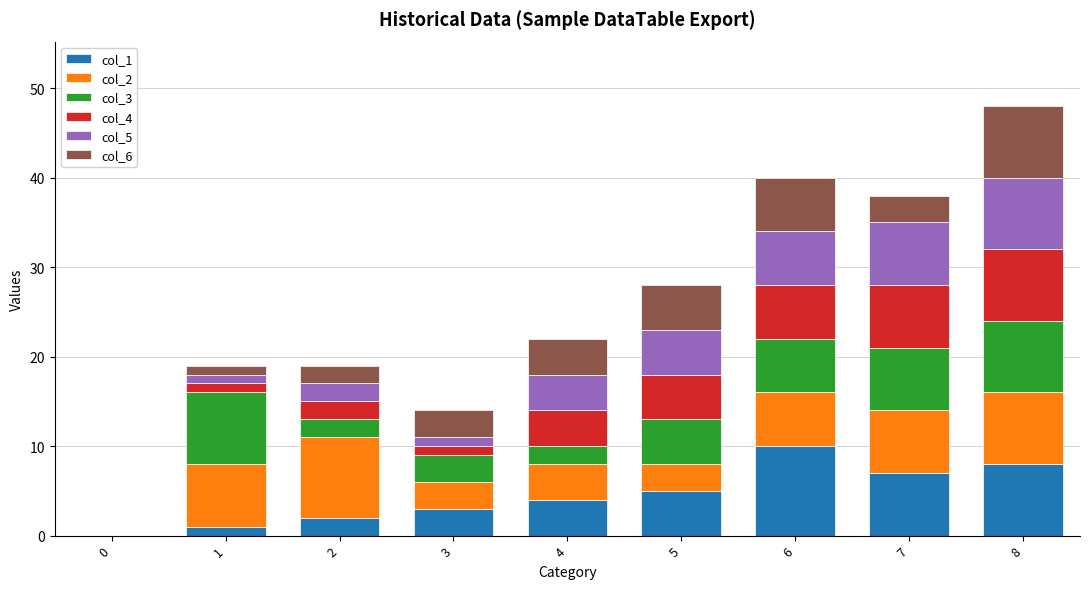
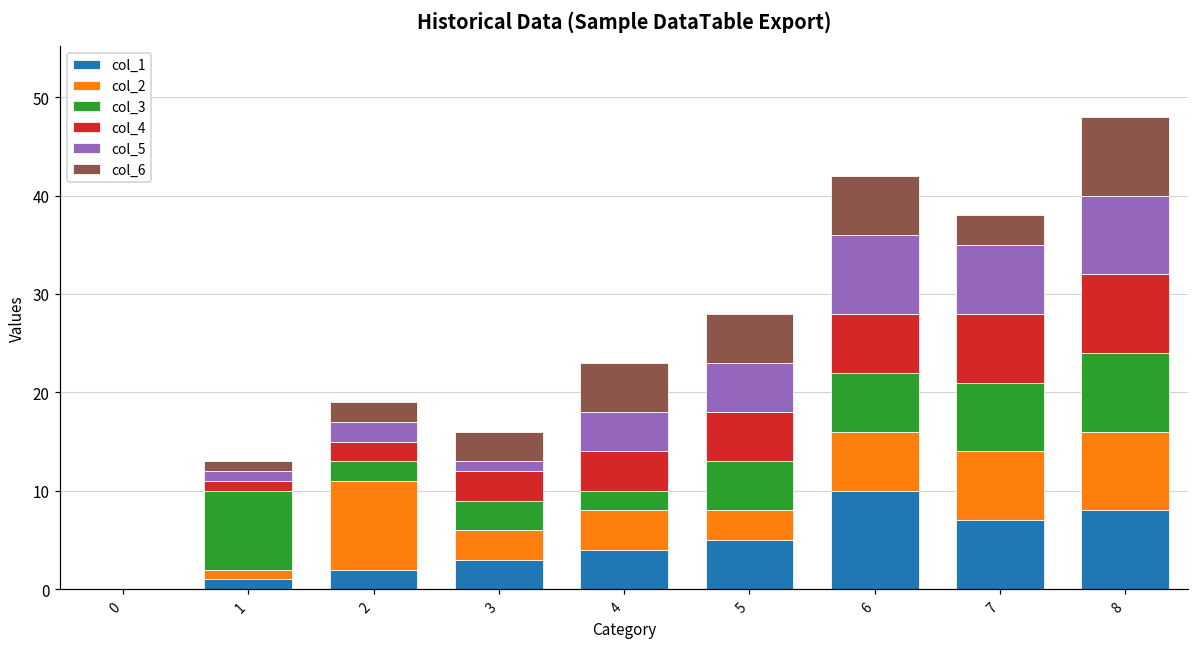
  {
    "col_1": {
      "0": 0,
      "1": 1,
      "2": 2,
      "3": 3,
      "4": 4,
      "5": 5,
      "6": 10,
      "7": 7,
      "8": 8
    },
    "col_2": {
      "0": 0,
-     "1": 7,
+     "1": 1,
      "2": 9,
      "3": 3,
      "4": 4,
      "5": 3,
      "6": 6,
      "7": 7,
      "8": 8
    },
    "col_3": {
      "0": 0,
      "1": 8,
      "2": 2,
      "3": 3,
      "4": 2,
      "5": 5,
      "6": 6,
      "7": 7,
      "8": 8
    },
    "col_4": {
      "0": 0,
      "1": 1,
      "2": 2,
-     "3": 1,
+     "3": 3,
      "4": 4,
      "5": 5,
      "6": 6,
      "7": 7,
      "8": 8
    },
    "col_5": {
      "0": 0,
      "1": 1,
      "2": 2,
      "3": 1,
      "4": 4,
      "5": 5,
-     "6": 6,
+     "6": 8,
      "7": 7,
      "8": 8
    },
    "col_6": {
      "0": 0,
      "1": 1,
      "2": 2,
      "3": 3,
-     "4": 4,
+     "4": 5,
      "5": 5,
      "6": 6,
      "7": 3,
      "8": 8
    }
  }
